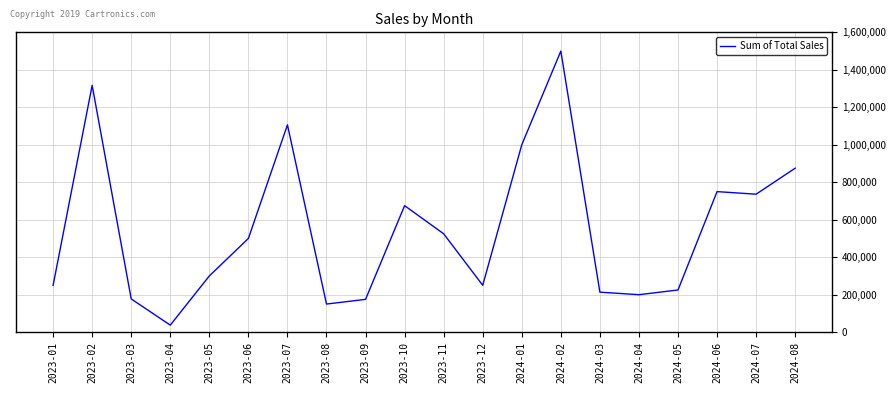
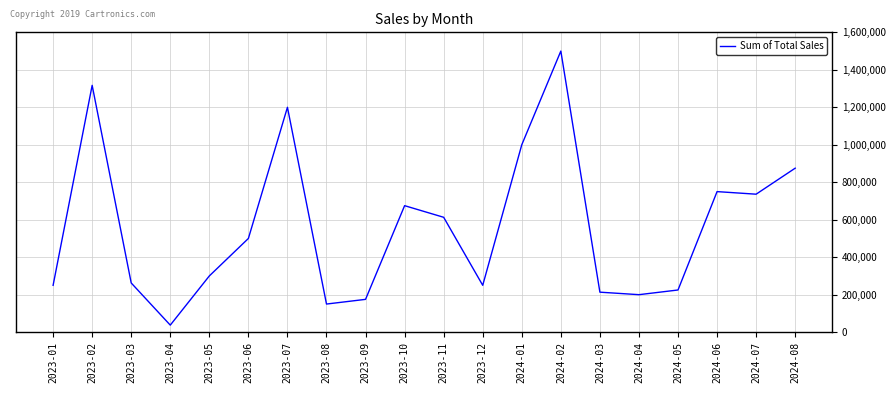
  {
    "2023-01": "250,000",
    "2023-02": "1,320,000",
-   "2023-03": "180,000",
+   "2023-03": "260,000",
    "2023-04": "40,000",
    "2023-05": "300,000",
    "2023-06": "500,000",
-   "2023-07": "1,110,000",
+   "2023-07": "1,200,000",
    "2023-08": "150,000",
    "2023-09": "180,000",
    "2023-10": "680,000",
-   "2023-11": "530,000",
+   "2023-11": "610,000",
    "2023-12": "250,000",
    "2024-01": "1,000,000",
    "2024-02": "1,500,000",
    "2024-03": "210,000",
    "2024-04": "200,000",
    "2024-05": "230,000",
    "2024-06": "750,000",
    "2024-07": "740,000",
    "2024-08": "880,000"
  }
